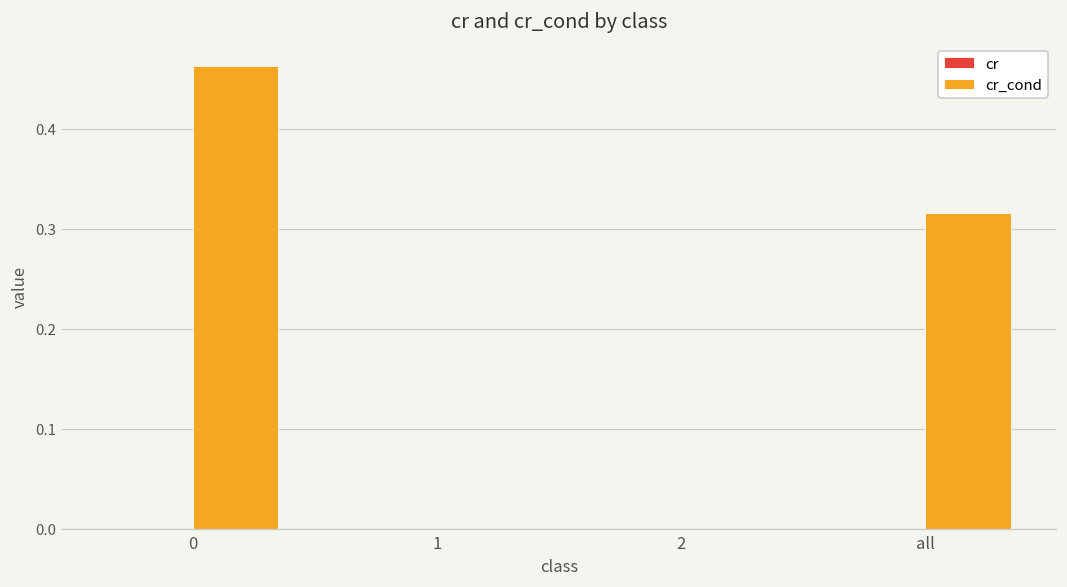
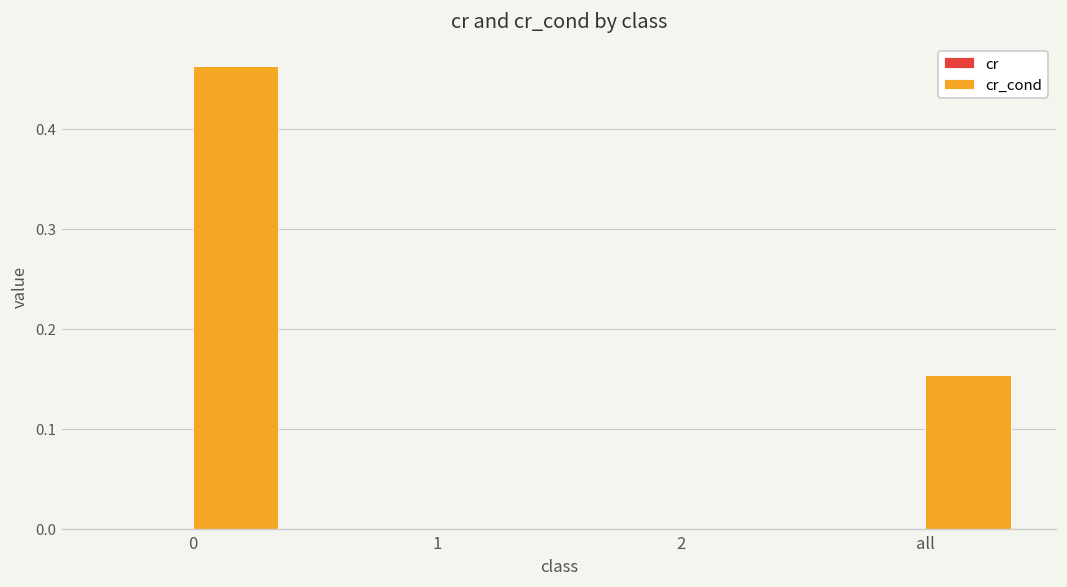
  {
    "cr_cond": {
      "0": 0.46,
-     "all": 0.32
+     "all": 0.15
    }
  }
